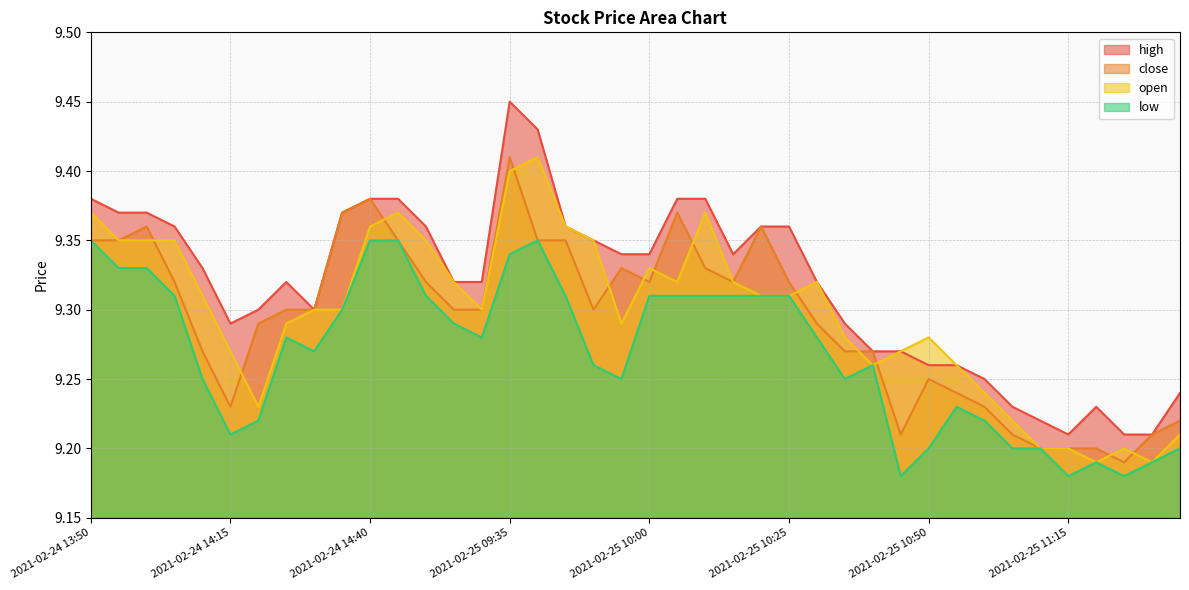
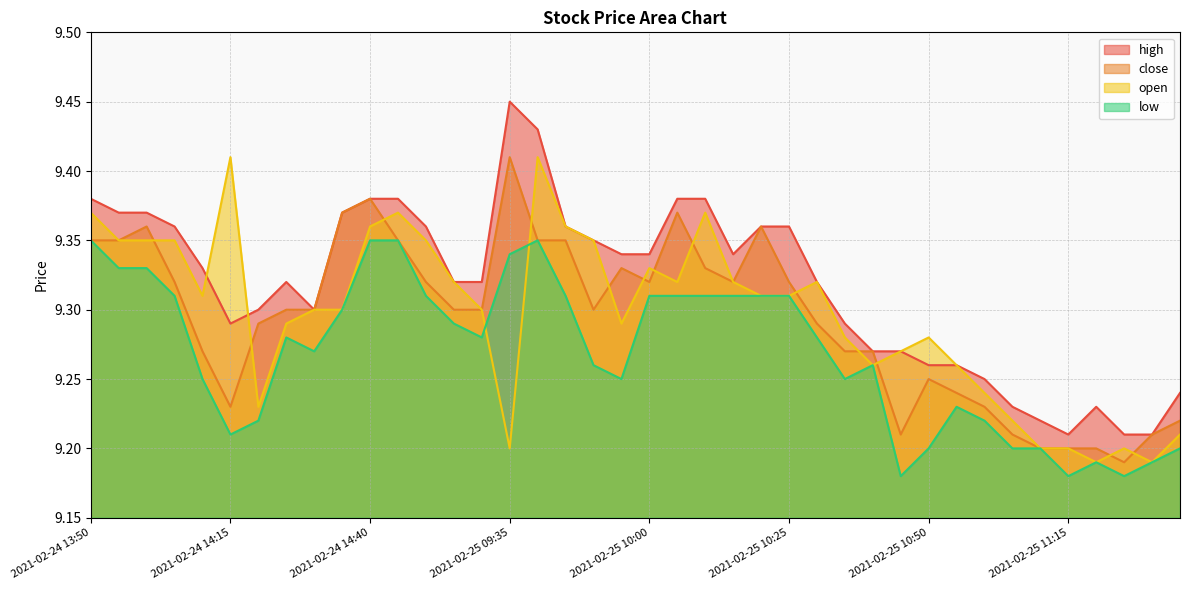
  {
    "open": {
      "2021-02-24 13:50": 9.37,
-     "2021-02-24 14:15": 9.27,
+     "2021-02-24 14:15": 9.41,
      "2021-02-24 14:40": 9.36,
-     "2021-02-25 09:35": 9.4,
+     "2021-02-25 09:35": 9.2,
      "2021-02-25 10:00": 9.33,
      "2021-02-25 10:50": 9.28
    },
    "low": {
      "2021-02-24 14:15": 9.21,
      "2021-02-24 14:40": 9.35,
      "2021-02-25 09:35": 9.34,
      "2021-02-25 10:00": 9.31,
      "2021-02-25 10:50": 9.20,
      "2021-02-25 11:15": 9.18
    }
  }
